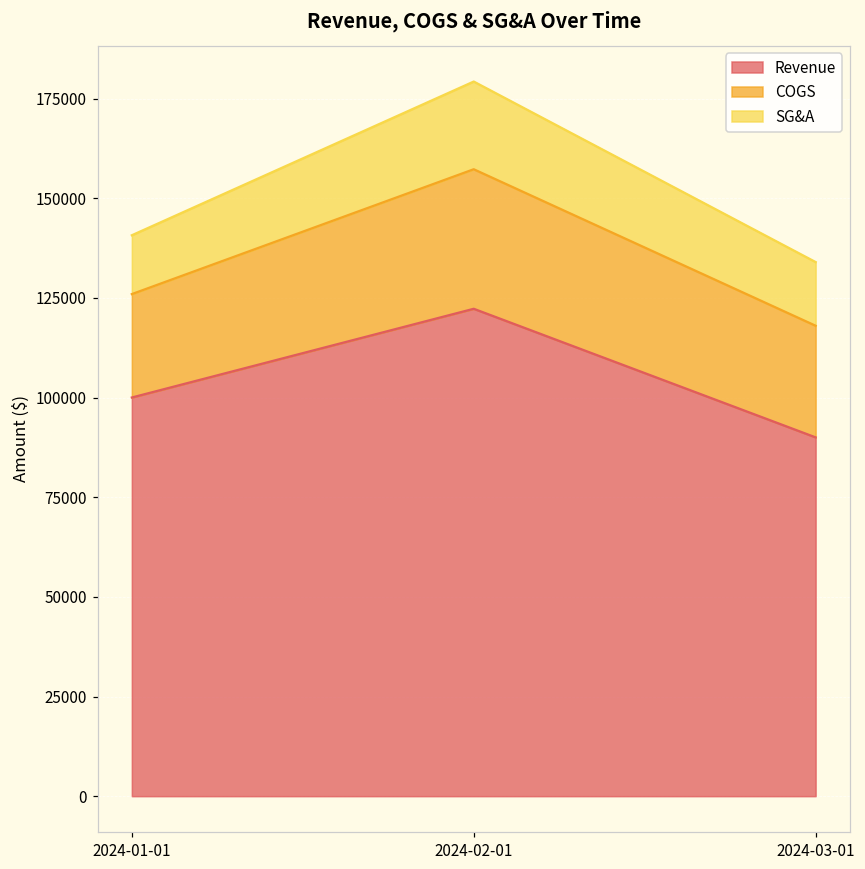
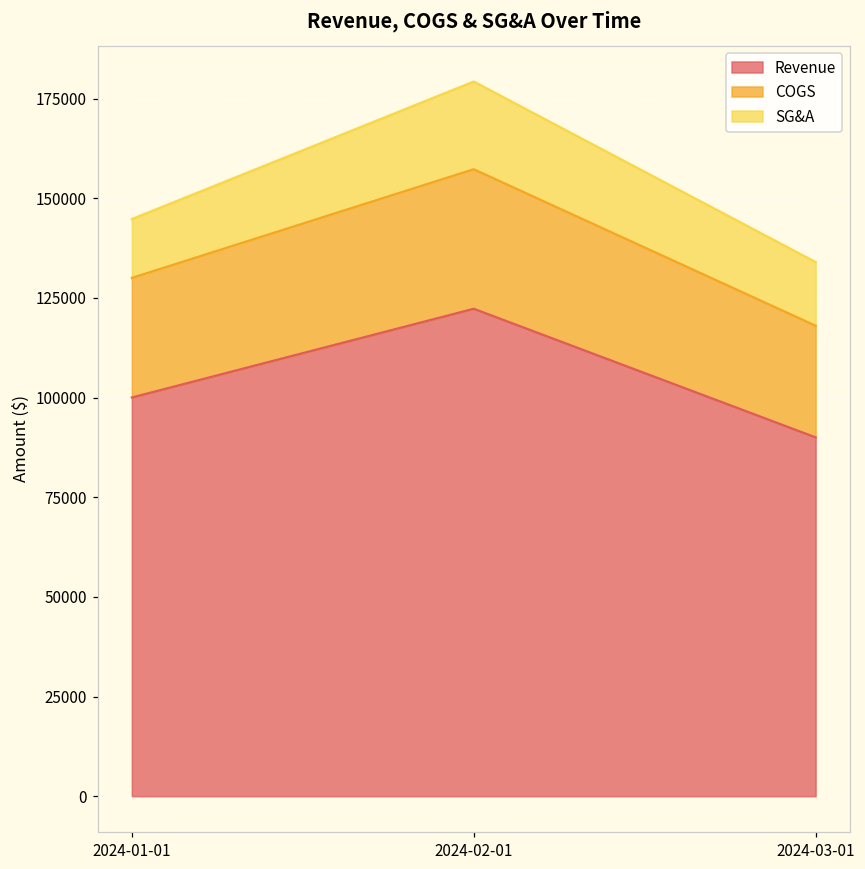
  {
    "Revenue": {
      "2024-01-01": 100000,
      "2024-02-01": 122000,
      "2024-03-01": 90000
    },
    "COGS": {
-     "2024-01-01": 26000,
+     "2024-01-01": 30000,
      "2024-02-01": 35000,
      "2024-03-01": 28000
    },
    "SG&A": {
      "2024-01-01": 15000,
      "2024-02-01": 22000,
      "2024-03-01": 16000
    }
  }
